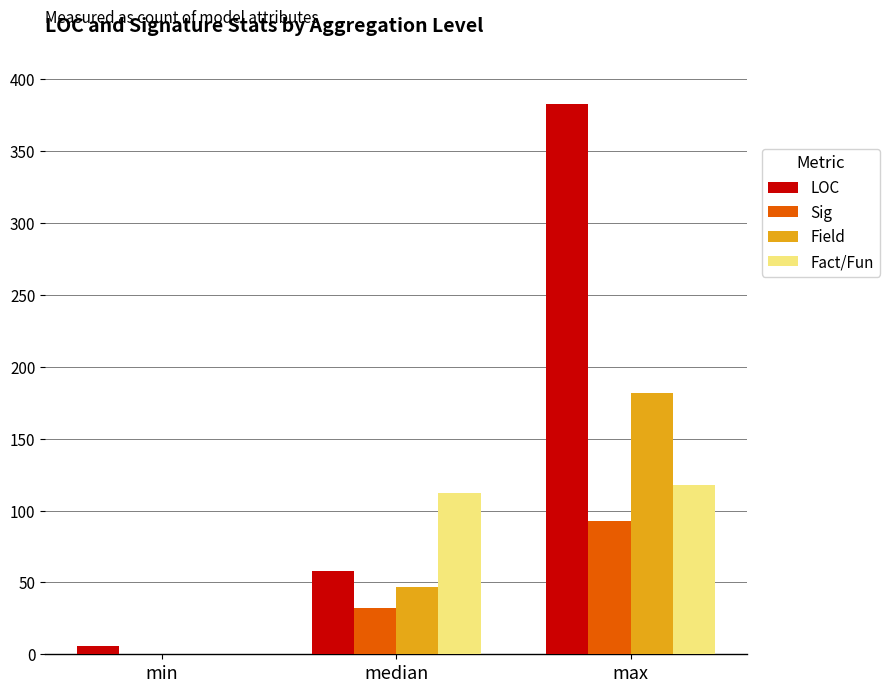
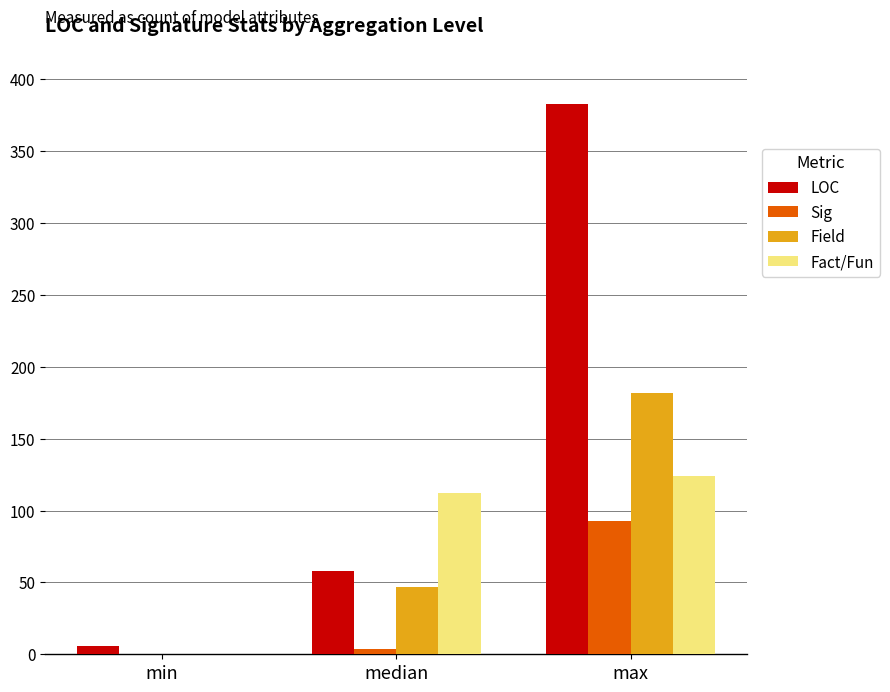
  {
    "LOC": {
      "min": 6,
      "median": 58,
      "max": 383
    },
    "Sig": {
      "min": 0,
-     "median": 32,
+     "median": 4,
      "max": 93
    },
    "Field": {
      "min": 0,
      "median": 47,
      "max": 182
    },
    "Fact/Fun": {
      "min": 0,
      "median": 112,
-     "max": 118
+     "max": 124
    }
  }
